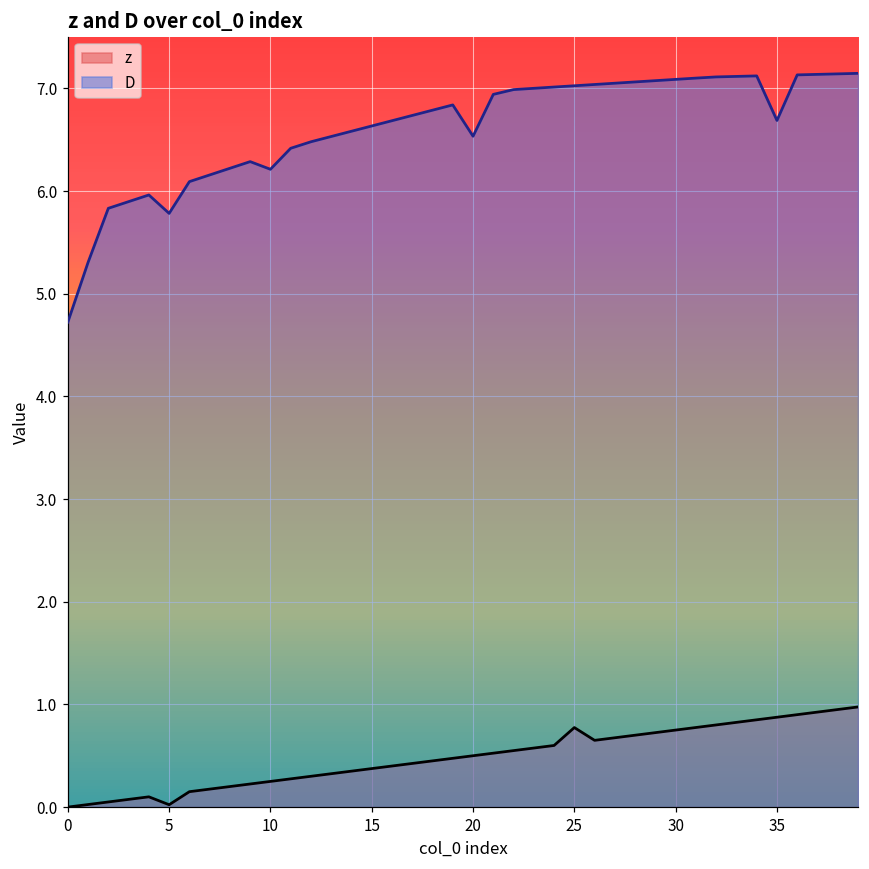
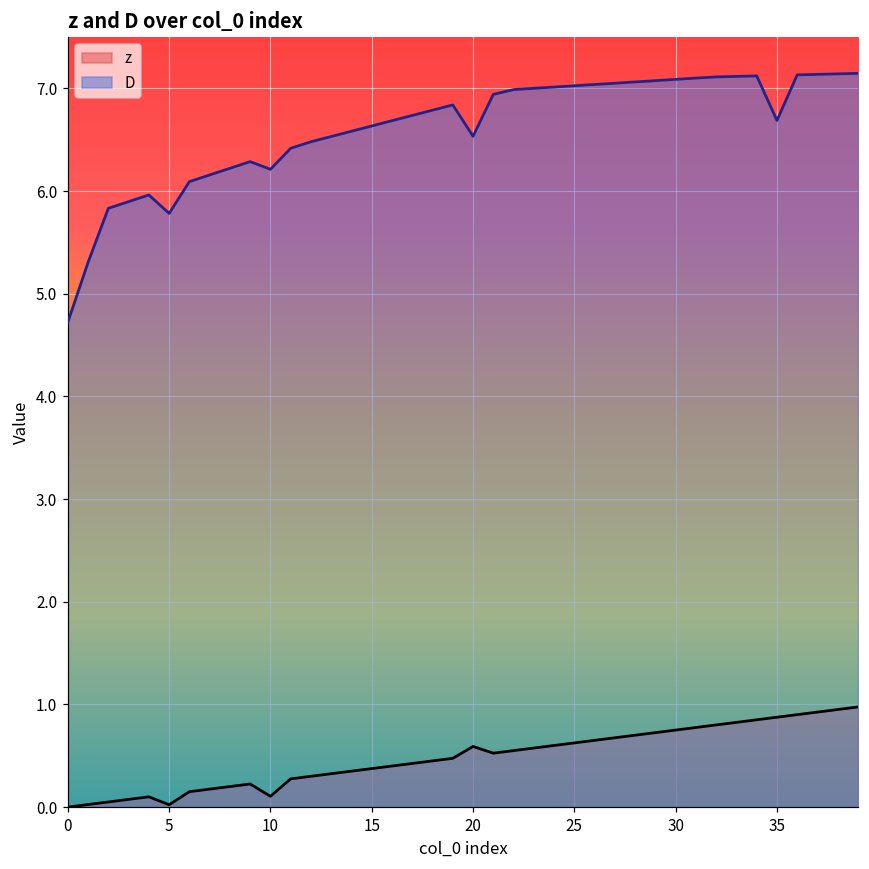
  {
    "z": {
      "0": 0.0,
      "5": 0.0,
-     "10": 0.3,
+     "10": 0.1,
      "15": 0.4,
-     "20": 0.5,
-     "25": 0.8,
+     "20": 0.6,
+     "25": 0.6,
      "30": 0.8,
      "35": 0.9
    },
    "D": {
      "0": 4.7,
      "5": 5.8,
      "10": 6.2,
      "15": 6.6,
      "20": 6.5,
      "25": 7.0,
      "30": 7.1,
      "35": 6.7
    }
  }
